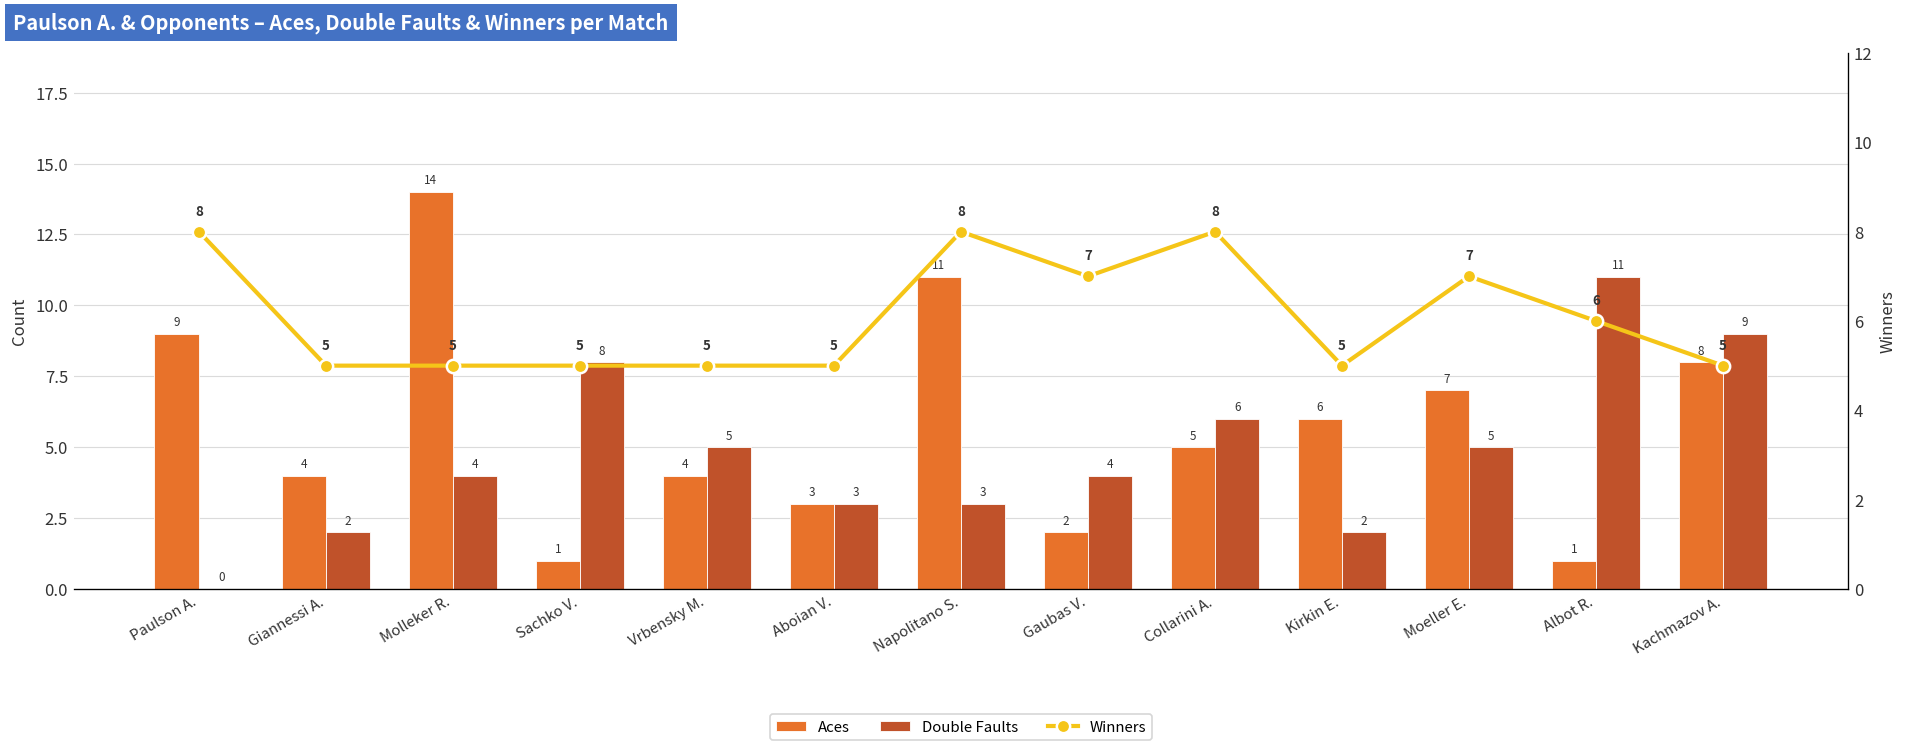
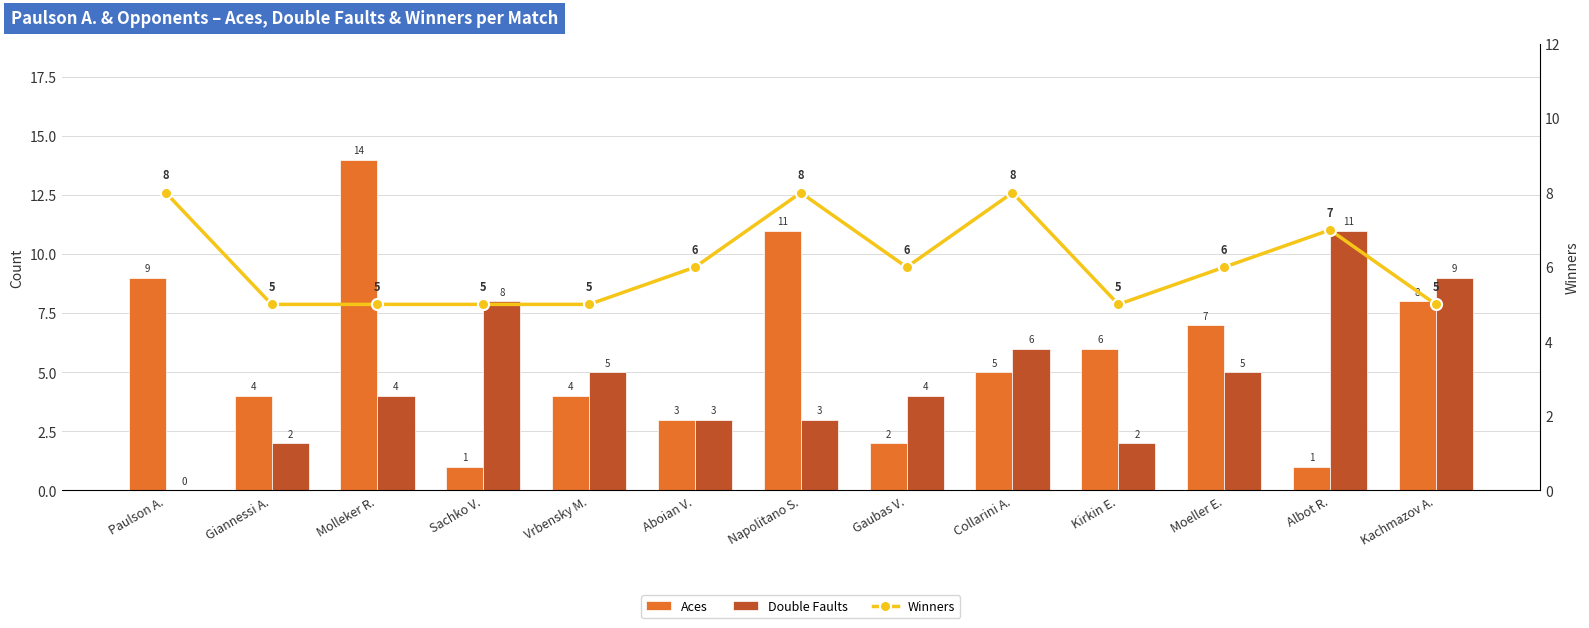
  {
    "Winners": {
      "Paulson A.": 8,
      "Giannessi A.": 5,
      "Molleker R.": 5,
      "Sachko V.": 5,
      "Vrbensky M.": 5,
-     "Aboian V.": 5,
+     "Aboian V.": 6,
      "Napolitano S.": 8,
-     "Gaubas V.": 7,
+     "Gaubas V.": 6,
      "Collarini A.": 8,
      "Kirkin E.": 5,
-     "Moeller E.": 7,
-     "Albot R.": 6,
+     "Moeller E.": 6,
+     "Albot R.": 7,
      "Kachmazov A.": 5
    }
  }
